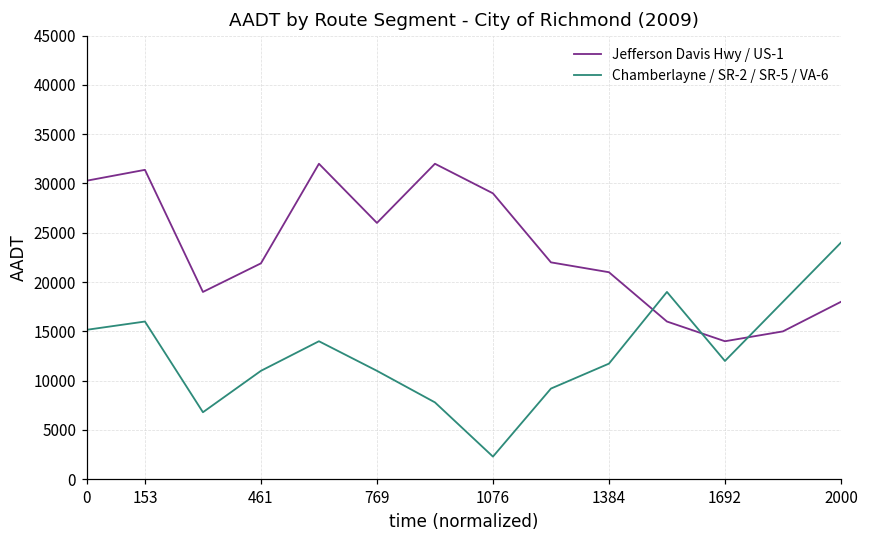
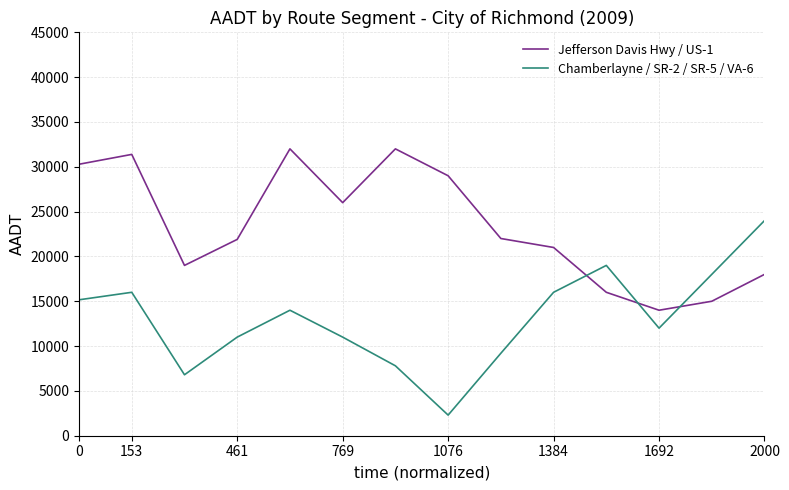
  {
    "Jefferson Davis Hwy / US-1": {
      "0": 30000,
      "153": 31000,
      "461": 22000,
      "769": 26000,
      "1076": 29000,
      "1384": 21000,
      "1692": 14000,
      "2000": 18000
    },
    "Chamberlayne / SR-2 / SR-5 / VA-6": {
      "0": 15000,
      "153": 16000,
      "461": 11000,
      "769": 11000,
      "1076": 2000,
-     "1384": 12000,
+     "1384": 16000,
      "1692": 12000,
      "2000": 24000
    }
  }
